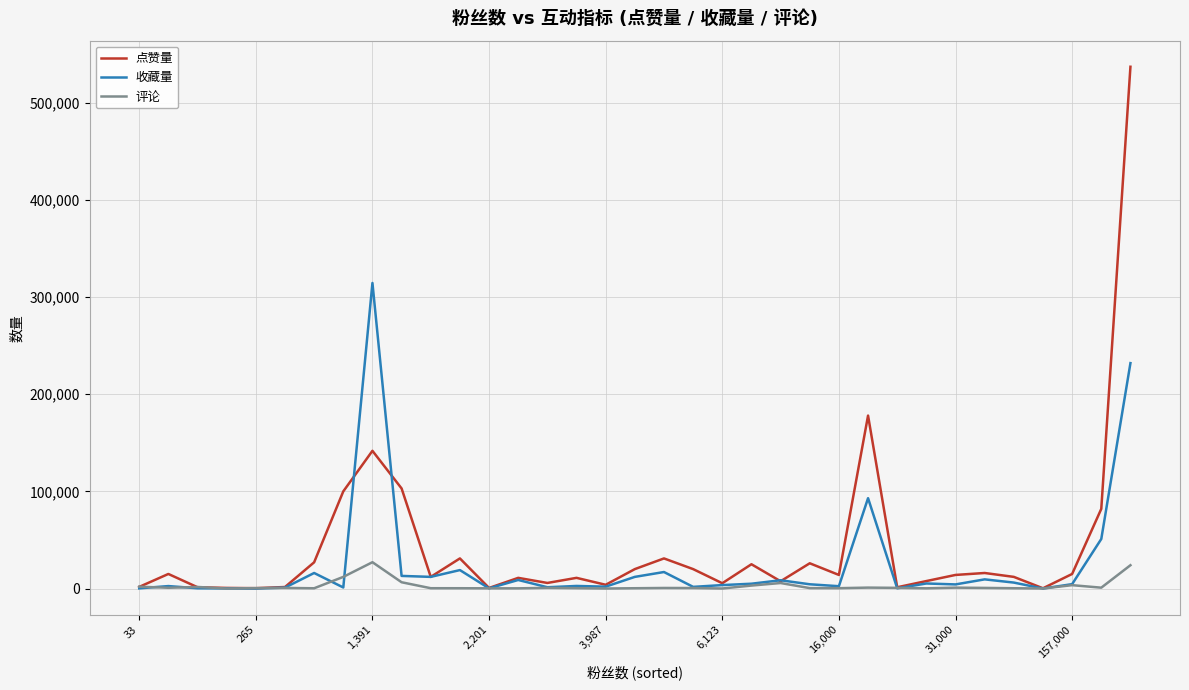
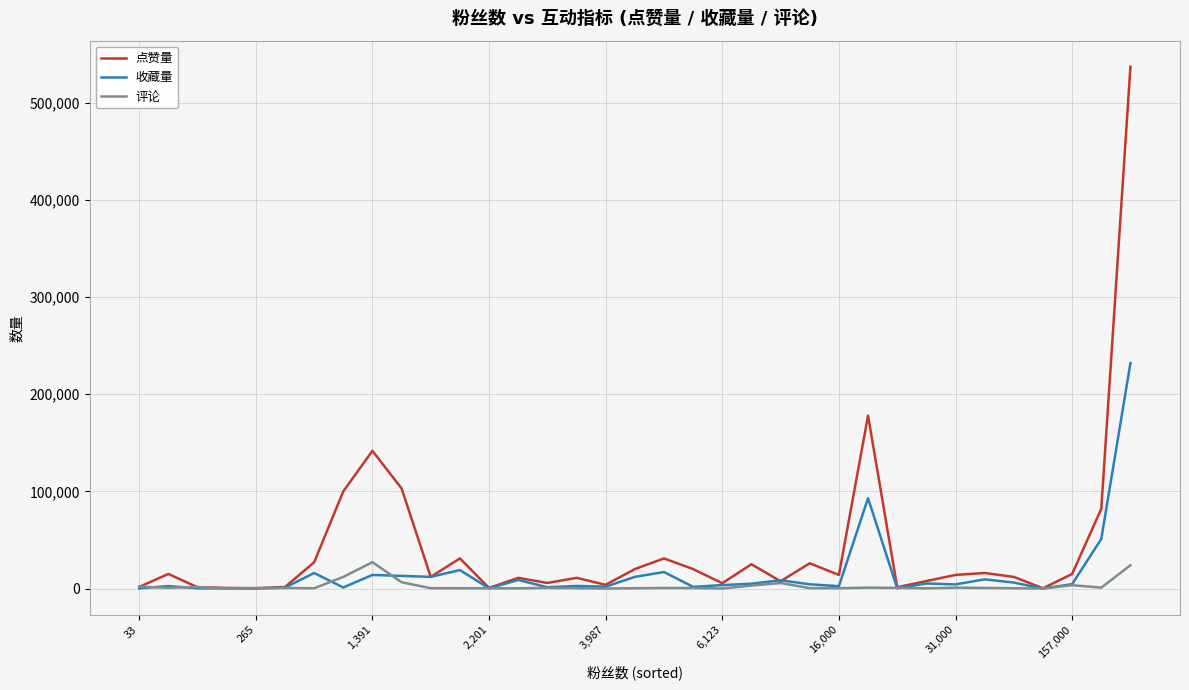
  {
    "点赞量": {
      "1,391": "140,000",
      "16,000": "10,000",
      "31,000": "10,000",
      "157,000": "20,000"
    },
    "收藏量": {
-     "1,391": "310,000",
+     "1,391": "10,000",
      "31,000": "0"
    },
    "评论": {
      "1,391": "30,000",
      "6,123": "0",
      "31,000": "0"
    }
  }
